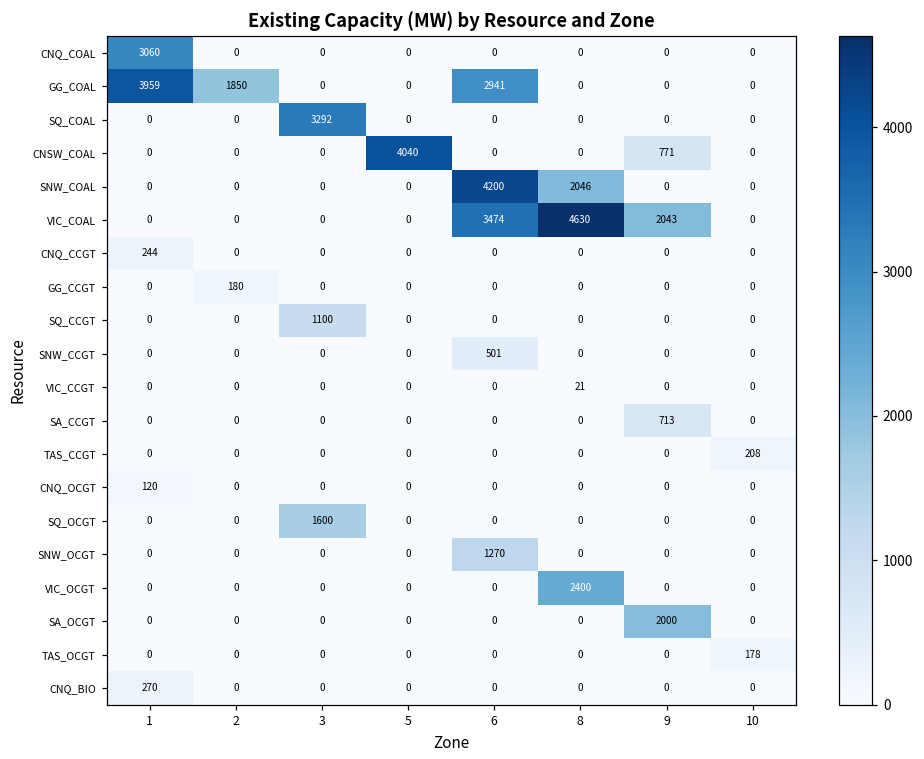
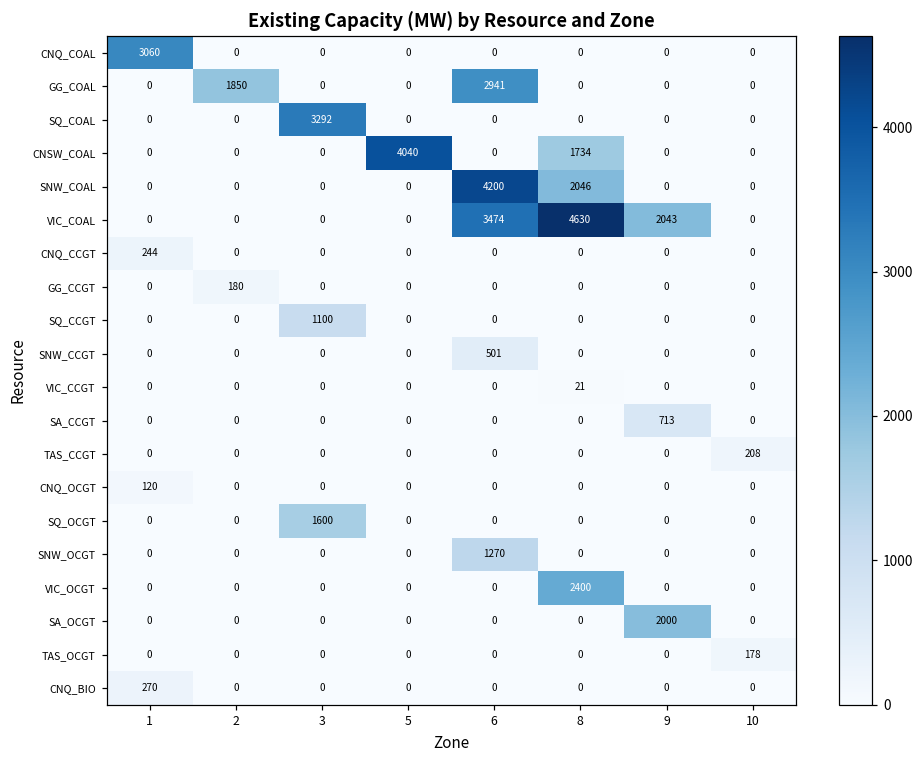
  {
    "CNQ_COAL": {
      "1": 3060,
      "2": 0,
      "3": 0,
      "5": 0,
      "6": 0,
      "8": 0,
      "9": 0,
      "10": 0
    },
    "GG_COAL": {
-     "1": 3959,
+     "1": 0,
      "2": 1850,
      "3": 0,
      "5": 0,
      "6": 2941,
      "8": 0,
      "9": 0,
      "10": 0
    },
    "SQ_COAL": {
      "1": 0,
      "2": 0,
      "3": 3292,
      "5": 0,
      "6": 0,
      "8": 0,
      "9": 0,
      "10": 0
    },
    "CNSW_COAL": {
      "1": 0,
      "2": 0,
      "3": 0,
      "5": 4040,
      "6": 0,
-     "8": 0,
-     "9": 771,
+     "8": 1734,
+     "9": 0,
      "10": 0
    },
    "SNW_COAL": {
      "1": 0,
      "2": 0,
      "3": 0,
      "5": 0,
      "6": 4200,
      "8": 2046,
      "9": 0,
      "10": 0
    },
    "VIC_COAL": {
      "1": 0,
      "2": 0,
      "3": 0,
      "5": 0,
      "6": 3474,
      "8": 4630,
      "9": 2043,
      "10": 0
    },
    "CNQ_CCGT": {
      "1": 244,
      "2": 0,
      "3": 0,
      "5": 0,
      "6": 0,
      "8": 0,
      "9": 0,
      "10": 0
    },
    "GG_CCGT": {
      "1": 0,
      "2": 180,
      "3": 0,
      "5": 0,
      "6": 0,
      "8": 0,
      "9": 0,
      "10": 0
    },
    "SQ_CCGT": {
      "1": 0,
      "2": 0,
      "3": 1100,
      "5": 0,
      "6": 0,
      "8": 0,
      "9": 0,
      "10": 0
    },
    "SNW_CCGT": {
      "1": 0,
      "2": 0,
      "3": 0,
      "5": 0,
      "6": 501,
      "8": 0,
      "9": 0,
      "10": 0
    },
    "VIC_CCGT": {
      "1": 0,
      "2": 0,
      "3": 0,
      "5": 0,
      "6": 0,
      "8": 21,
      "9": 0,
      "10": 0
    },
    "SA_CCGT": {
      "1": 0,
      "2": 0,
      "3": 0,
      "5": 0,
      "6": 0,
      "8": 0,
      "9": 713,
      "10": 0
    },
    "TAS_CCGT": {
      "1": 0,
      "2": 0,
      "3": 0,
      "5": 0,
      "6": 0,
      "8": 0,
      "9": 0,
      "10": 208
    },
    "CNQ_OCGT": {
      "1": 120,
      "2": 0,
      "3": 0,
      "5": 0,
      "6": 0,
      "8": 0,
      "9": 0,
      "10": 0
    },
    "SQ_OCGT": {
      "1": 0,
      "2": 0,
      "3": 1600,
      "5": 0,
      "6": 0,
      "8": 0,
      "9": 0,
      "10": 0
    },
    "SNW_OCGT": {
      "1": 0,
      "2": 0,
      "3": 0,
      "5": 0,
      "6": 1270,
      "8": 0,
      "9": 0,
      "10": 0
    },
    "VIC_OCGT": {
      "1": 0,
      "2": 0,
      "3": 0,
      "5": 0,
      "6": 0,
      "8": 2400,
      "9": 0,
      "10": 0
    },
    "SA_OCGT": {
      "1": 0,
      "2": 0,
      "3": 0,
      "5": 0,
      "6": 0,
      "8": 0,
      "9": 2000,
      "10": 0
    },
    "TAS_OCGT": {
      "1": 0,
      "2": 0,
      "3": 0,
      "5": 0,
      "6": 0,
      "8": 0,
      "9": 0,
      "10": 178
    },
    "CNQ_BIO": {
      "1": 270,
      "2": 0,
      "3": 0,
      "5": 0,
      "6": 0,
      "8": 0,
      "9": 0,
      "10": 0
    }
  }
